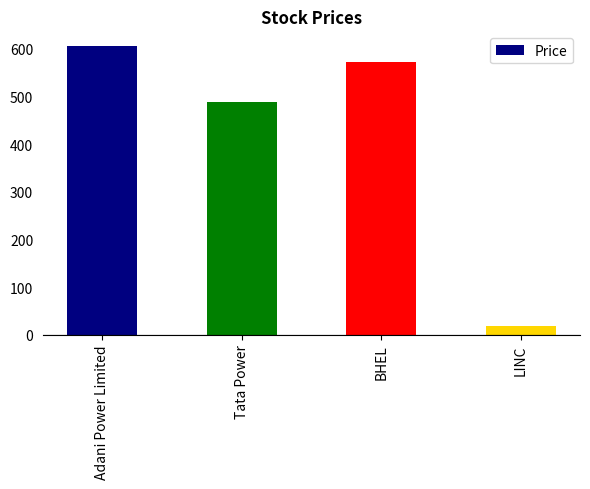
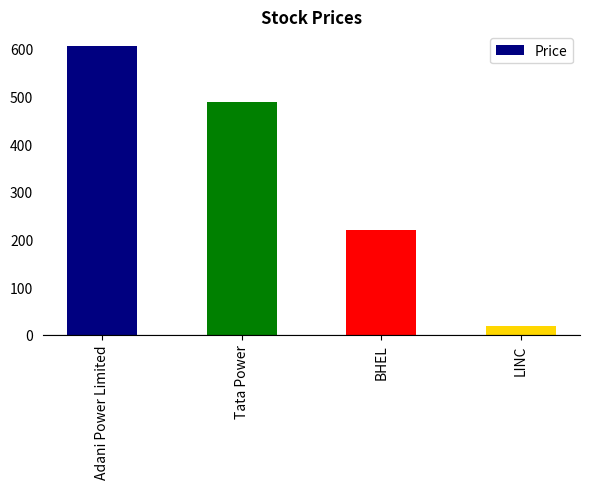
  {
    "Adani Power Limited": 610,
    "Tata Power": 490,
-   "BHEL": 570,
+   "BHEL": 220,
    "LINC": 20
  }
